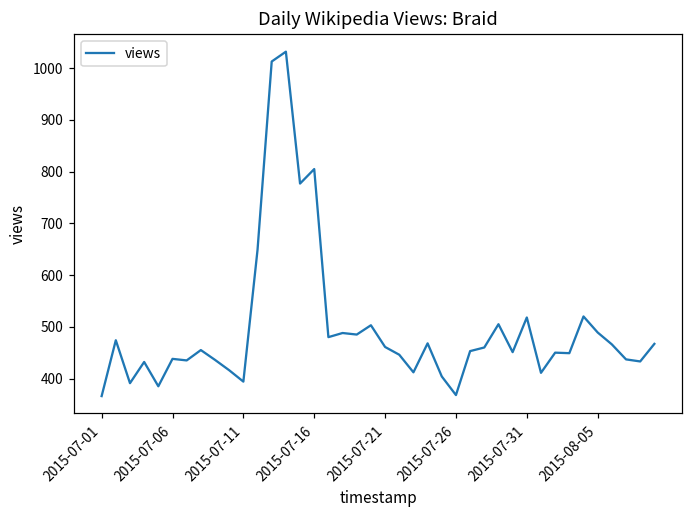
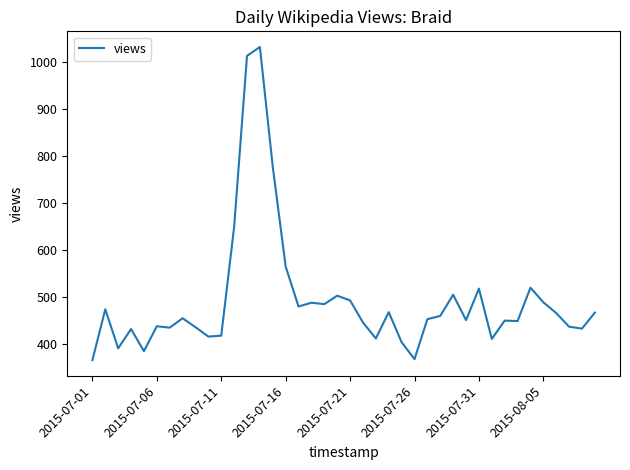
  {
    "2015-07-01": 370,
    "2015-07-06": 440,
-   "2015-07-11": 390,
-   "2015-07-16": 810,
-   "2015-07-21": 460,
+   "2015-07-11": 420,
+   "2015-07-16": 570,
+   "2015-07-21": 490,
    "2015-07-26": 370,
    "2015-07-31": 520,
    "2015-08-05": 490
  }
